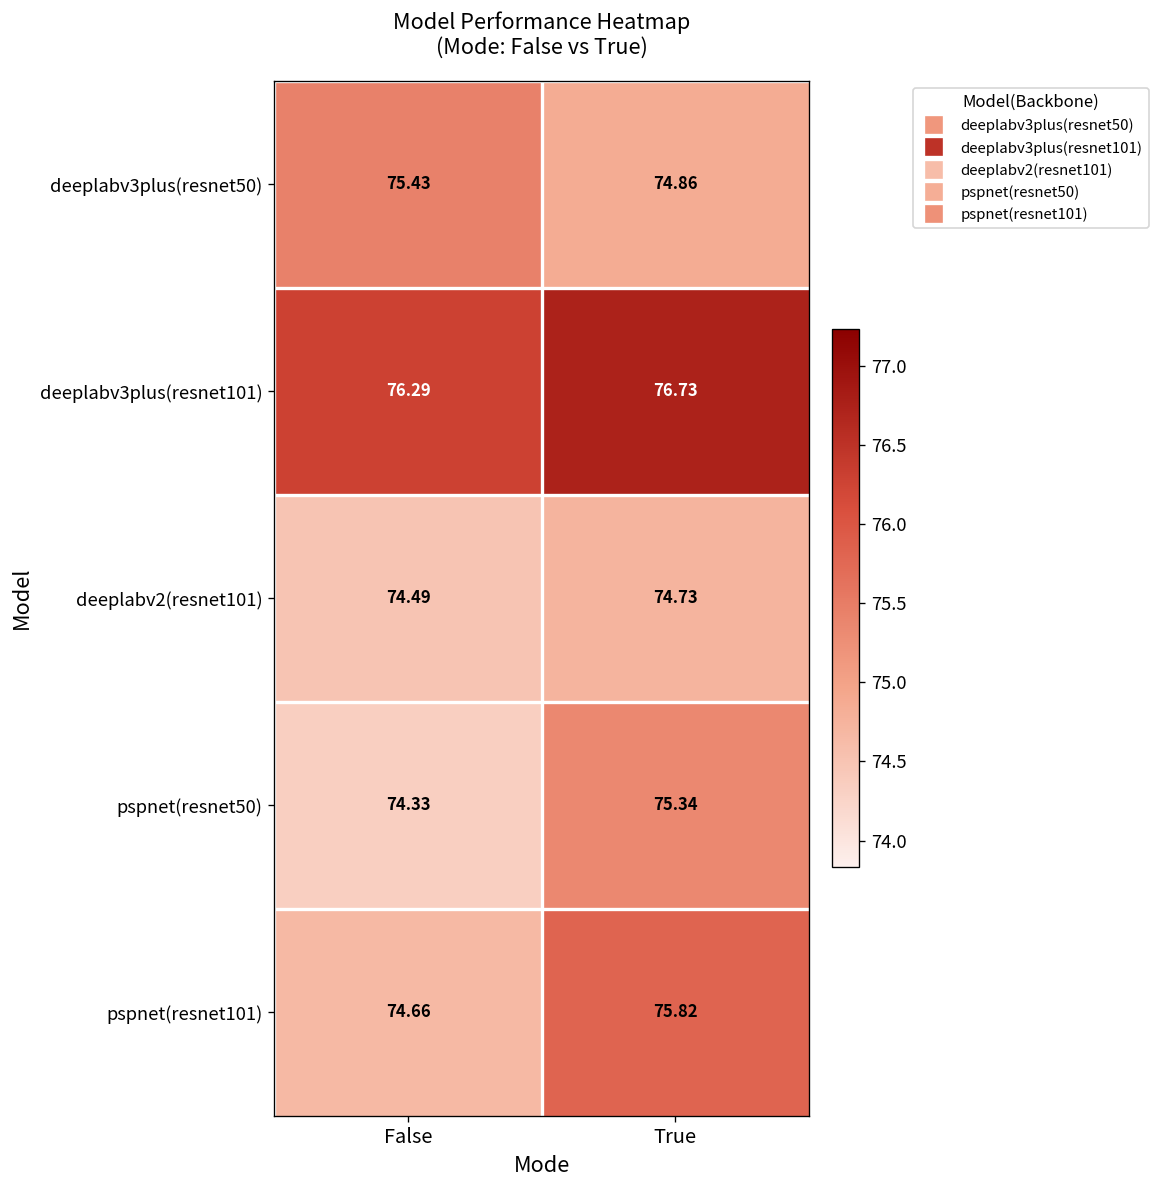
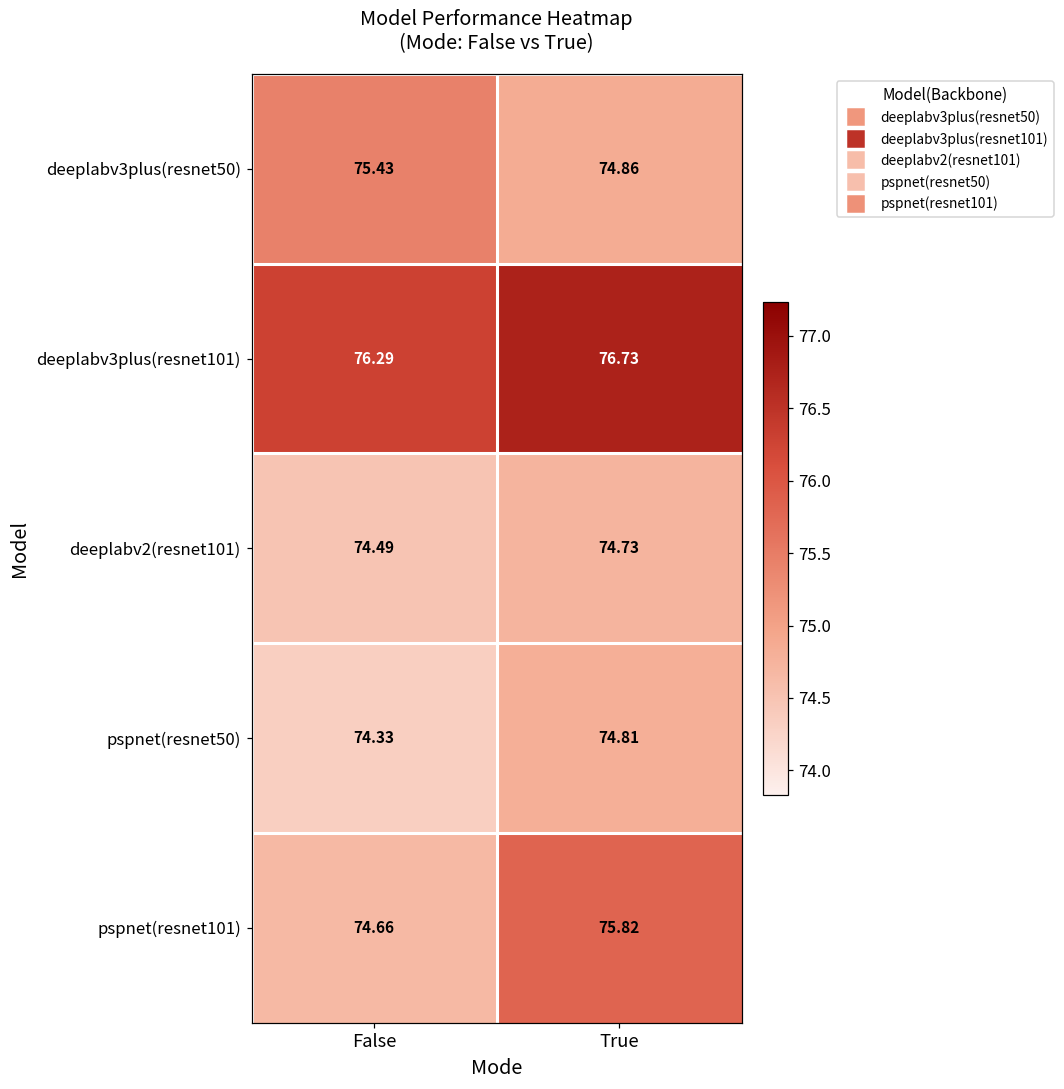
  {
    "deeplabv3plus(resnet50)": {
      "False": 75.43,
      "True": 74.86
    },
    "deeplabv3plus(resnet101)": {
      "False": 76.29,
      "True": 76.73
    },
    "deeplabv2(resnet101)": {
      "False": 74.49,
      "True": 74.73
    },
    "pspnet(resnet50)": {
      "False": 74.33,
-     "True": 75.34
+     "True": 74.81
    },
    "pspnet(resnet101)": {
      "False": 74.66,
      "True": 75.82
    }
  }
